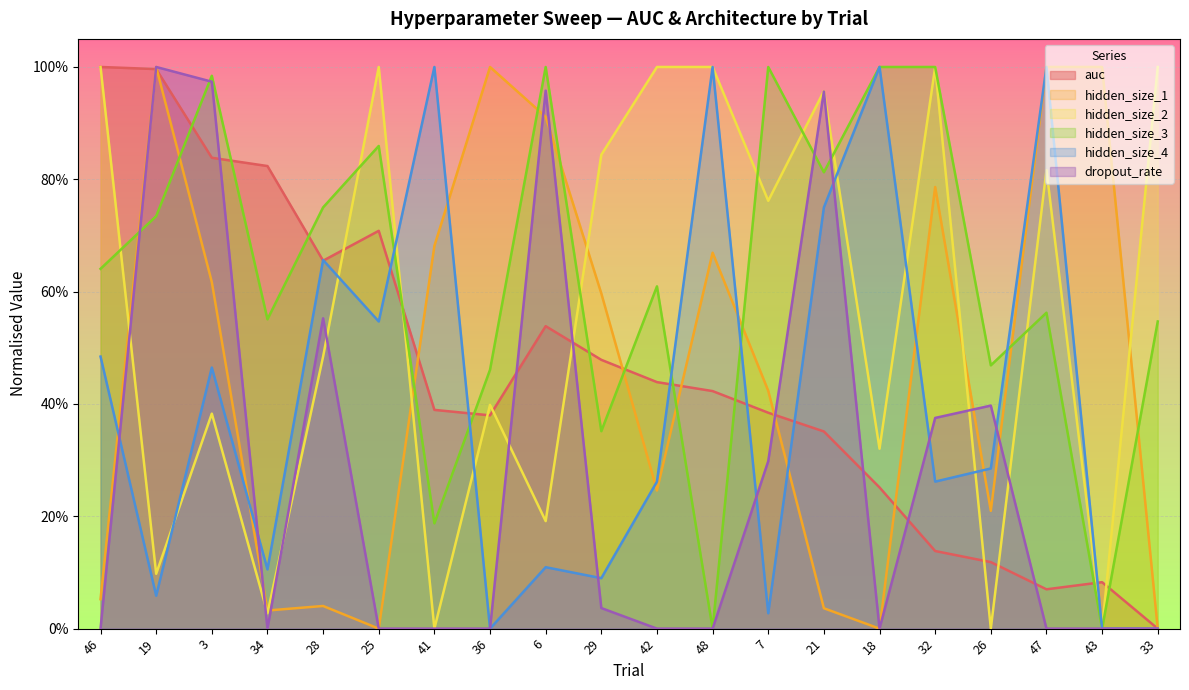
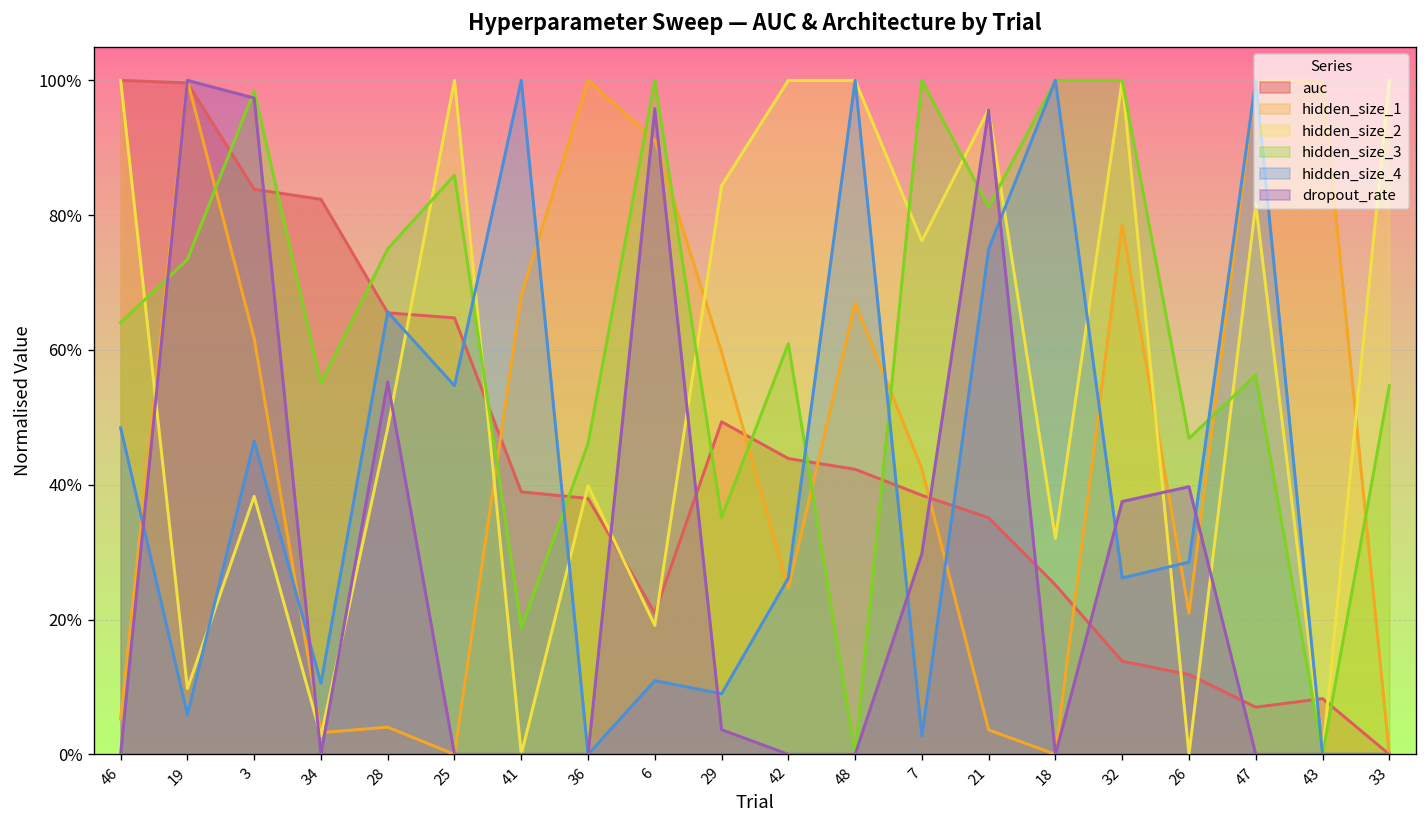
  {
    "auc": {
      "3": "84%",
      "34": "82%",
-     "25": "71%",
+     "25": "65%",
      "41": "39%",
      "36": "38%",
-     "6": "54%",
-     "29": "48%",
+     "6": "21%",
+     "29": "49%",
      "42": "44%",
      "48": "42%",
      "7": "38%",
      "21": "35%",
      "18": "25%",
      "32": "14%",
      "26": "12%",
      "47": "7%",
      "43": "8%"
    }
  }
